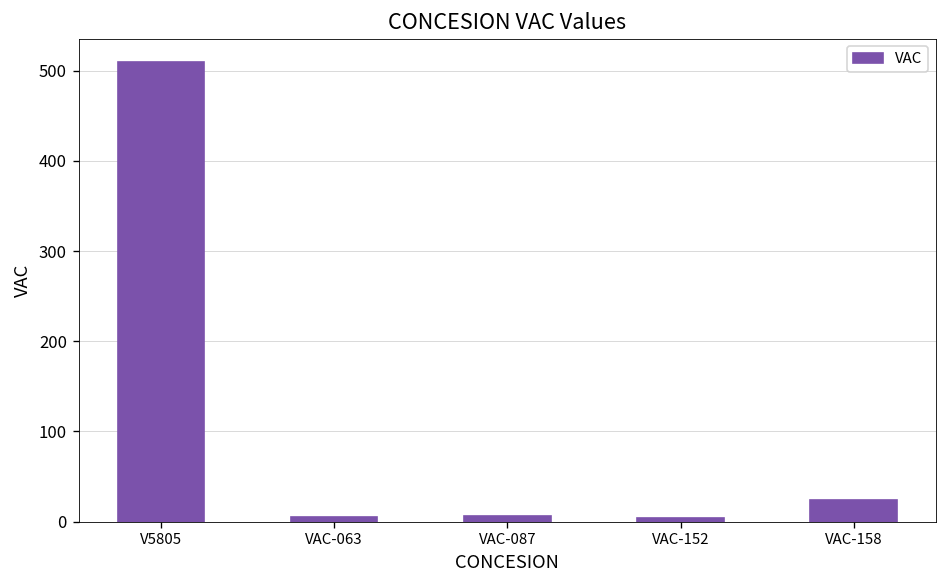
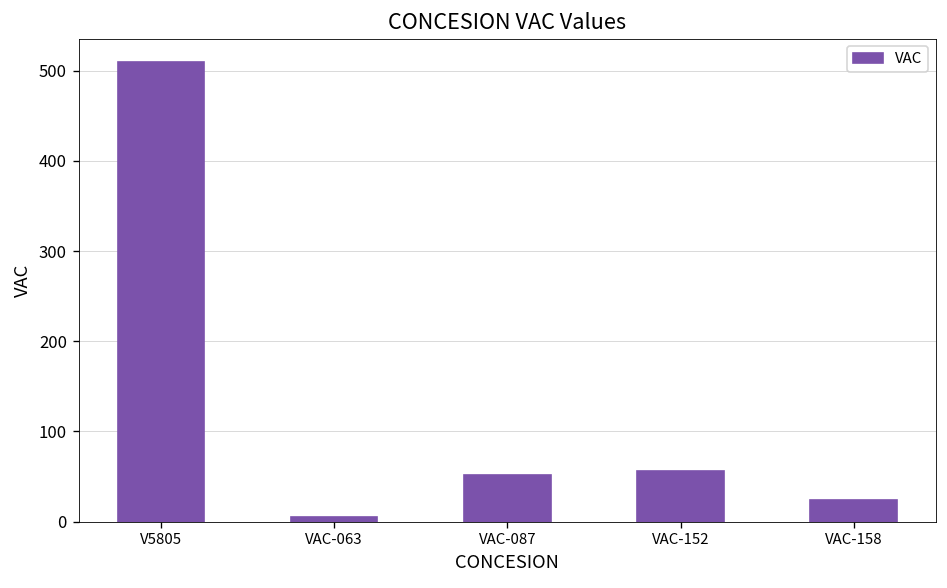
  {
    "V5805": 510,
    "VAC-063": 10,
-   "VAC-087": 10,
-   "VAC-152": 0,
+   "VAC-087": 50,
+   "VAC-152": 60,
    "VAC-158": 20
  }
